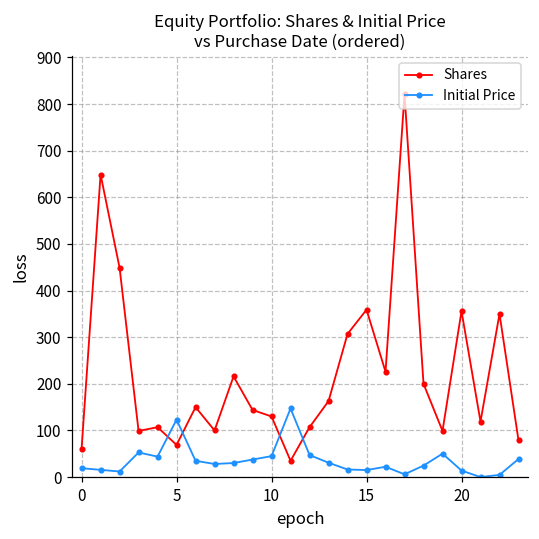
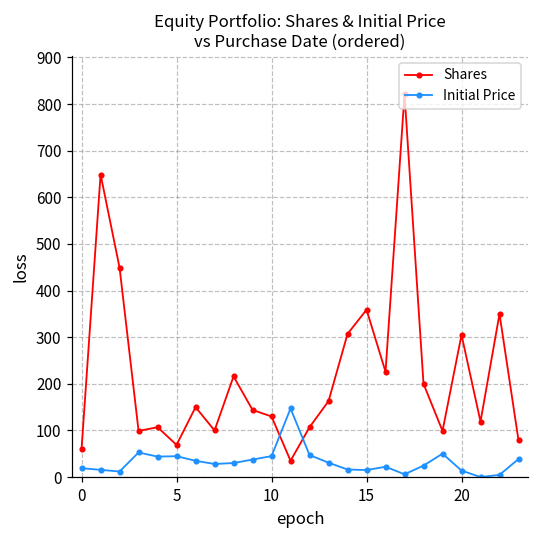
  {
    "Shares": {
      "0": 60,
      "5": 70,
      "10": 130,
      "15": 360,
-     "20": 360
+     "20": 310
    },
    "Initial Price": {
      "0": 20,
-     "5": 120,
+     "5": 40,
      "10": 40,
      "15": 20,
      "20": 10
    }
  }
